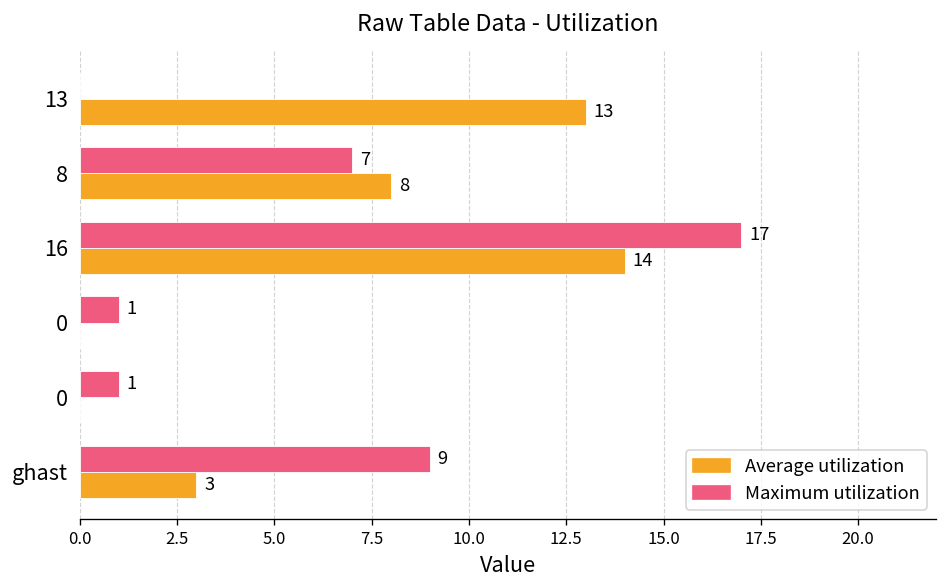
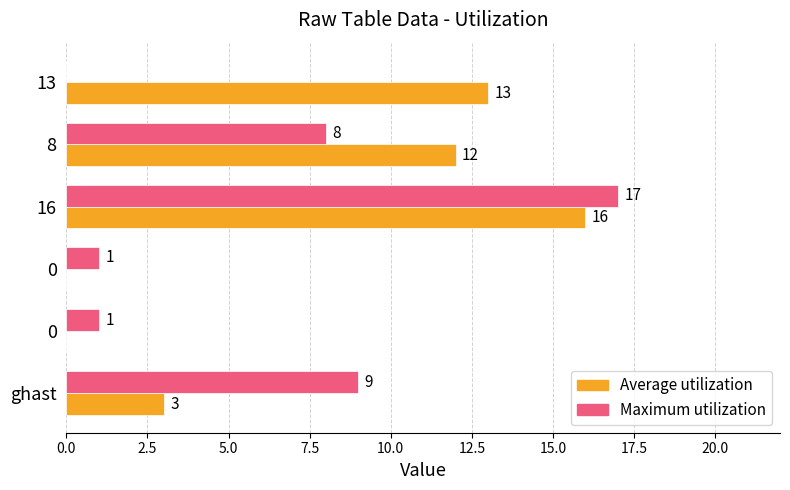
  {
    "Average utilization": {
      "13": 13,
-     "8": 8,
-     "16": 14,
+     "8": 12,
+     "16": 16,
      "ghast": 3
    },
    "Maximum utilization": {
-     "8": 7,
+     "8": 8,
      "16": 17,
      "ghast": 9
    }
  }
